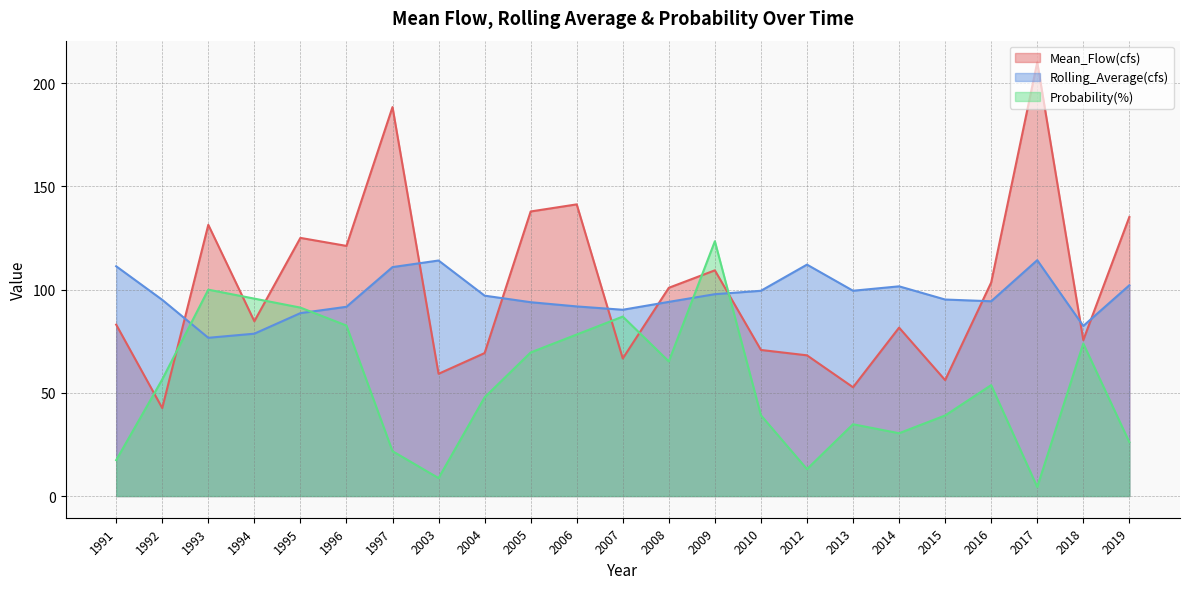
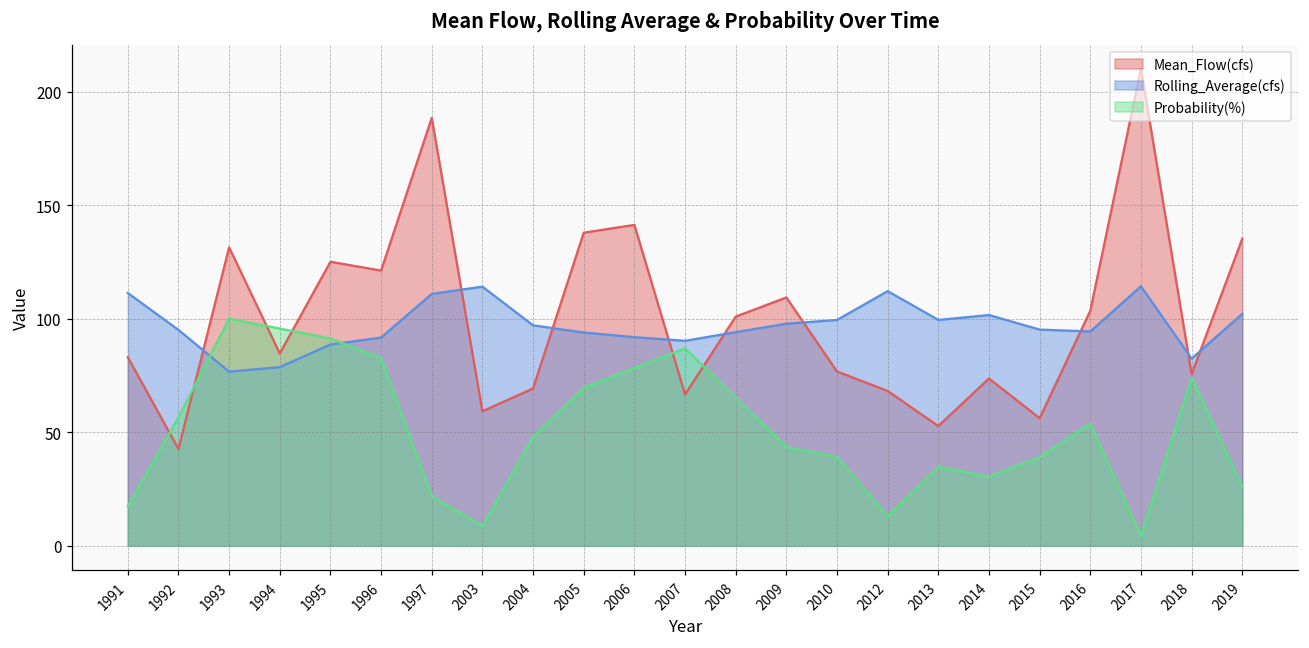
  {
    "Mean_Flow(cfs)": {
      "1991": 83,
      "1992": 43,
      "1993": 131,
      "1994": 85,
      "1995": 125,
      "1996": 121,
      "1997": 188,
      "2003": 59,
      "2004": 69,
      "2005": 138,
      "2006": 141,
      "2007": 67,
      "2008": 101,
      "2009": 109,
-     "2010": 71,
+     "2010": 77,
      "2012": 68,
      "2013": 53,
-     "2014": 82,
+     "2014": 74,
      "2015": 56,
      "2016": 103,
      "2018": 76,
      "2019": 135
    },
    "Rolling_Average(cfs)": {
      "1991": 111,
      "1992": 95,
      "1993": 77,
      "1994": 79,
      "1995": 89,
      "1996": 92,
      "1997": 111,
      "2003": 114,
      "2004": 97,
      "2005": 94,
      "2006": 92,
      "2007": 90,
      "2008": 94,
      "2009": 98,
      "2010": 99,
      "2012": 112,
      "2013": 99,
      "2014": 102,
      "2015": 95,
      "2016": 94,
      "2017": 114,
      "2018": 82,
      "2019": 102
    },
    "Probability(%)": {
      "1991": 17,
      "1992": 57,
      "1993": 100,
      "1994": 96,
      "1995": 91,
      "1996": 83,
      "1997": 22,
      "2003": 9,
      "2004": 48,
      "2005": 70,
      "2006": 78,
      "2007": 87,
      "2008": 65,
-     "2009": 123,
+     "2009": 43,
      "2010": 39,
      "2012": 13,
      "2013": 35,
      "2014": 30,
      "2015": 39,
      "2016": 54,
      "2017": 4,
      "2018": 74,
      "2019": 26
    }
  }
